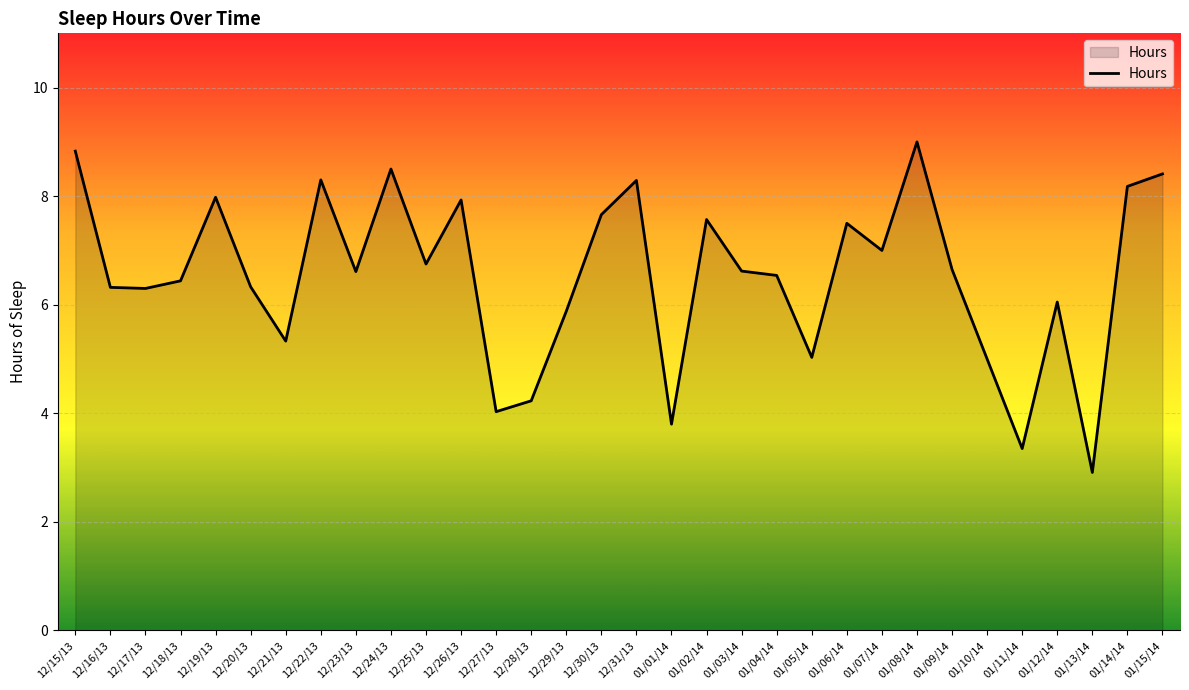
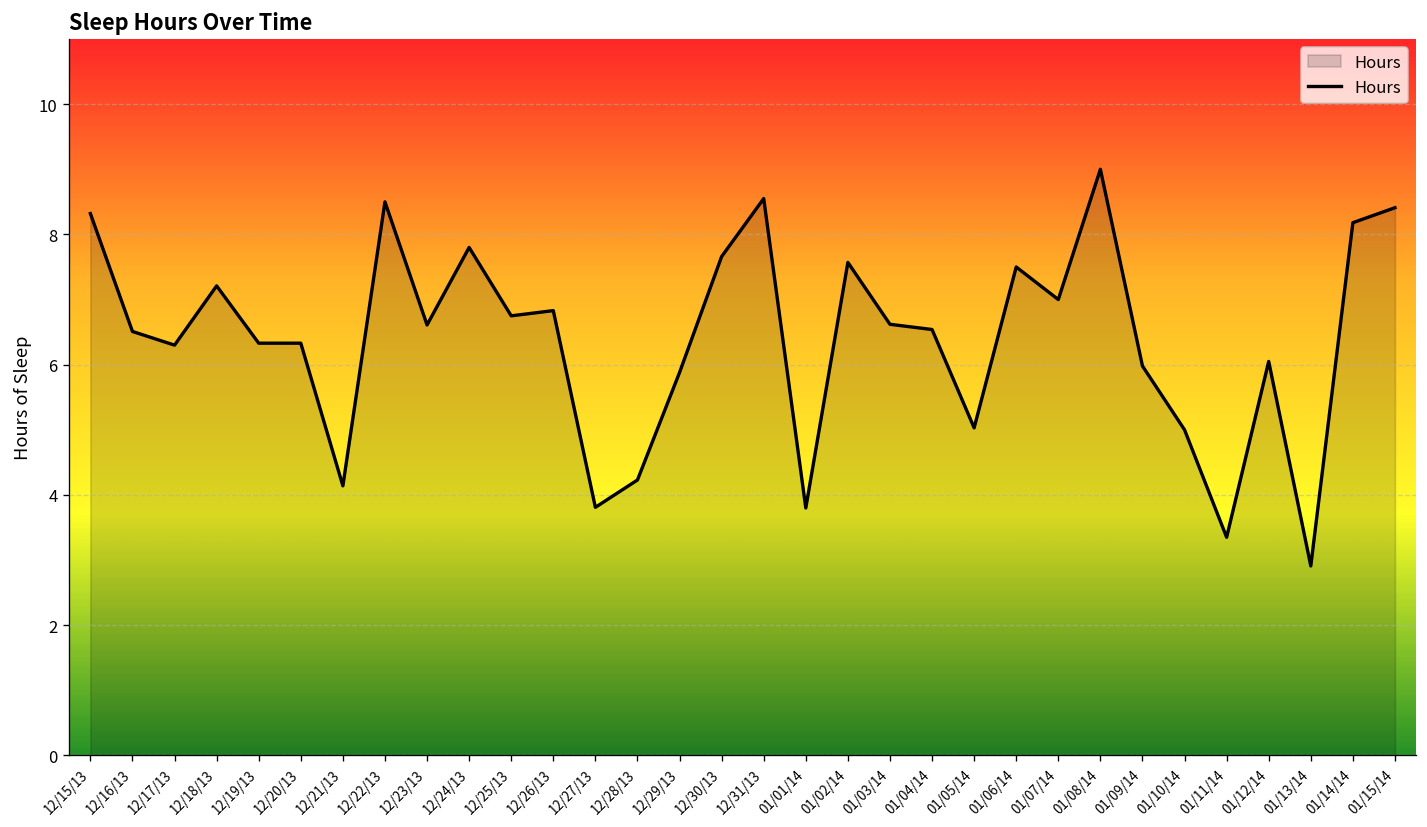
  {
-   "12/15/13": 8.8,
-   "12/16/13": 6.3,
+   "12/15/13": 8.3,
+   "12/16/13": 6.5,
    "12/17/13": 6.3,
-   "12/18/13": 6.4,
-   "12/19/13": 8.0,
+   "12/18/13": 7.2,
+   "12/19/13": 6.3,
    "12/20/13": 6.3,
-   "12/21/13": 5.3,
-   "12/22/13": 8.3,
+   "12/21/13": 4.1,
+   "12/22/13": 8.5,
    "12/23/13": 6.6,
-   "12/24/13": 8.5,
+   "12/24/13": 7.8,
    "12/25/13": 6.8,
-   "12/26/13": 7.9,
-   "12/27/13": 4.0,
+   "12/26/13": 6.8,
+   "12/27/13": 3.8,
    "12/28/13": 4.2,
    "12/29/13": 5.9,
    "12/30/13": 7.7,
-   "12/31/13": 8.3,
+   "12/31/13": 8.6,
    "01/01/14": 3.8,
    "01/02/14": 7.6,
    "01/03/14": 6.6,
    "01/04/14": 6.5,
    "01/05/14": 5.0,
    "01/06/14": 7.5,
    "01/07/14": 7.0,
    "01/08/14": 9.0,
-   "01/09/14": 6.7,
+   "01/09/14": 6.0,
    "01/10/14": 5.0,
    "01/11/14": 3.4,
    "01/12/14": 6.1,
    "01/13/14": 2.9,
    "01/14/14": 8.2,
    "01/15/14": 8.4
  }
